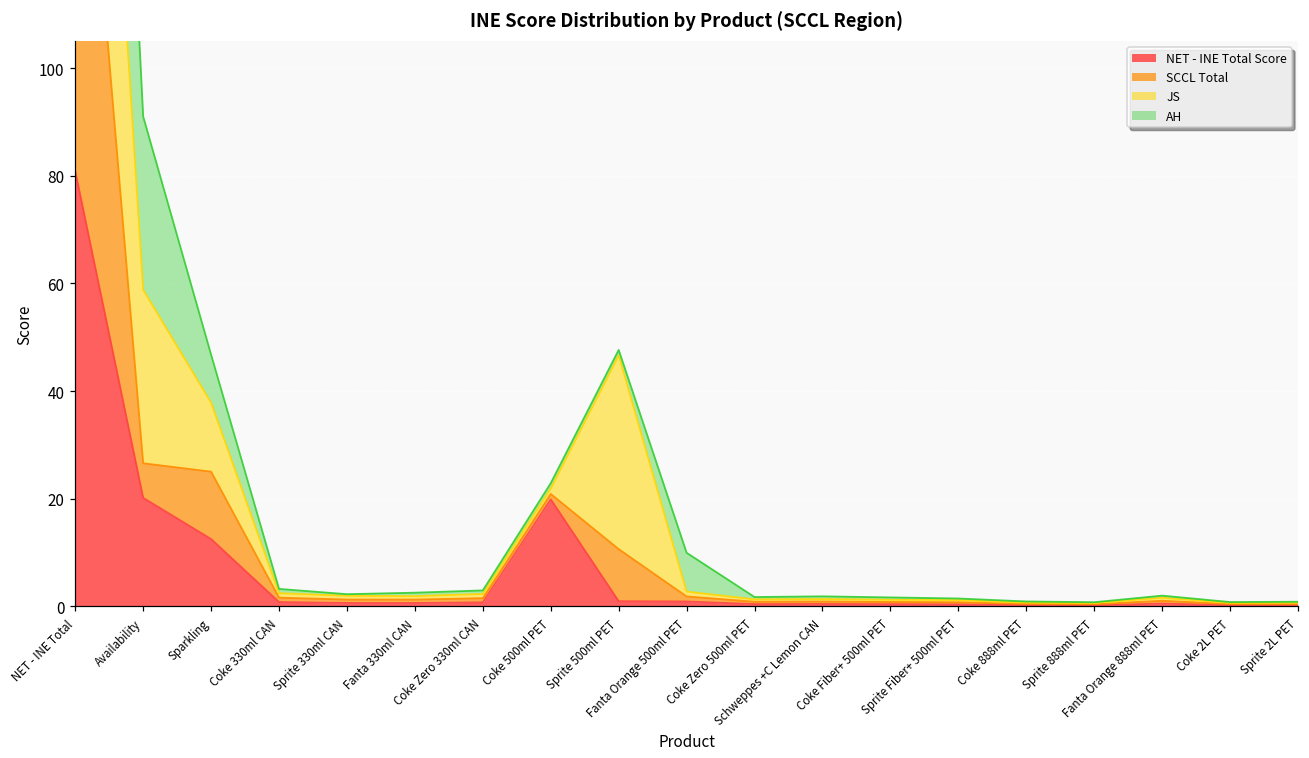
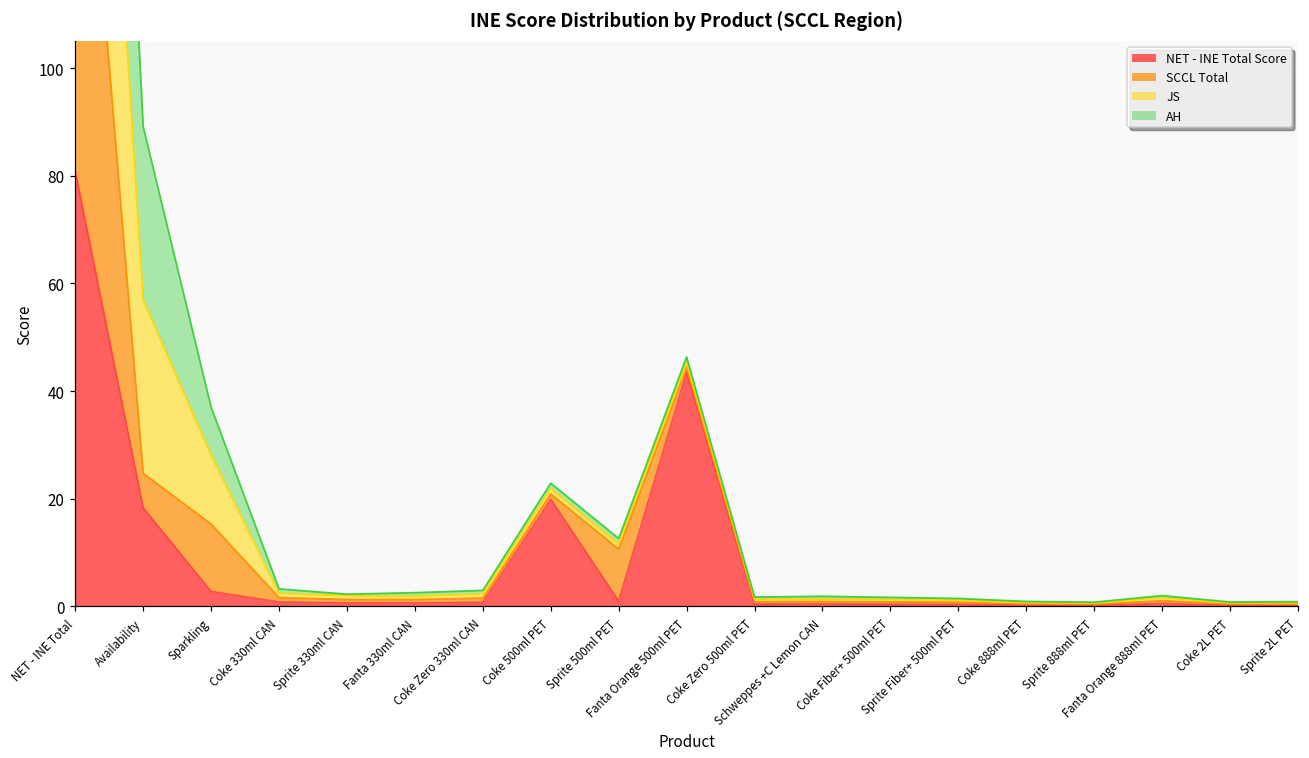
  {
    "NET - INE Total Score": {
      "NET - INE Total": 81,
-     "Availability": 20,
-     "Sparkling": 13,
+     "Availability": 18,
+     "Sparkling": 3,
      "Coke 330ml CAN": 1,
      "Sprite 330ml CAN": 1,
      "Fanta 330ml CAN": 1,
      "Coke Zero 330ml CAN": 1,
      "Coke 500ml PET": 20,
      "Sprite 500ml PET": 1,
-     "Fanta Orange 500ml PET": 1,
+     "Fanta Orange 500ml PET": 44,
      "Fanta Orange 888ml PET": 1
    },
    "SCCL Total": {
      "Availability": 6,
      "Sparkling": 13,
      "Coke 330ml CAN": 1,
      "Sprite 330ml CAN": 1,
      "Fanta 330ml CAN": 1,
      "Coke Zero 330ml CAN": 1,
      "Coke 500ml PET": 1,
      "Sprite 500ml PET": 10,
      "Fanta Orange 500ml PET": 1,
      "Fanta Orange 888ml PET": 1
    },
    "JS": {
      "Availability": 32,
      "Sparkling": 13,
      "Coke 330ml CAN": 1,
      "Fanta 330ml CAN": 1,
      "Coke Zero 330ml CAN": 1,
      "Coke 500ml PET": 1,
-     "Sprite 500ml PET": 36,
+     "Sprite 500ml PET": 1,
      "Fanta Orange 500ml PET": 1
    },
    "AH": {
      "Availability": 32,
      "Sparkling": 9,
      "Coke 330ml CAN": 1,
      "Fanta 330ml CAN": 1,
      "Coke Zero 330ml CAN": 1,
      "Coke 500ml PET": 1,
      "Sprite 500ml PET": 1,
-     "Fanta Orange 500ml PET": 7
+     "Fanta Orange 500ml PET": 1
    }
  }
